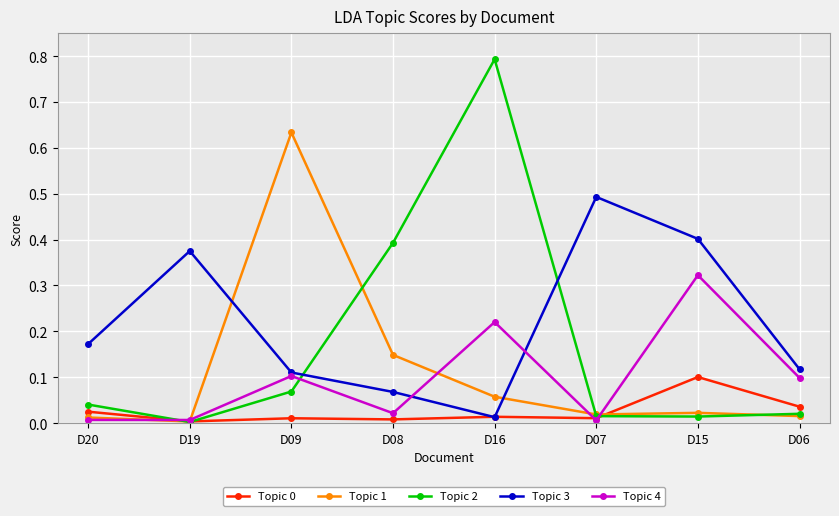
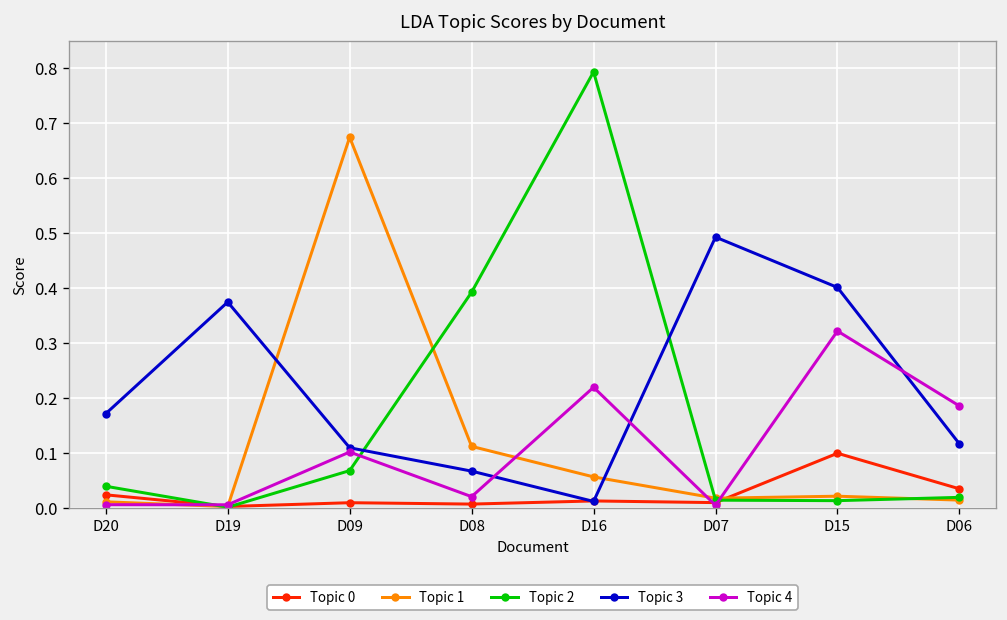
  {
    "Topic 0": {
      "D20": 0.02,
      "D09": 0.01,
      "D08": 0.01,
      "D15": 0.10,
      "D06": 0.04
    },
    "Topic 1": {
-     "D09": 0.63,
-     "D08": 0.15,
+     "D09": 0.67,
+     "D08": 0.11,
      "D16": 0.06,
      "D15": 0.02
    },
    "Topic 2": {
      "D20": 0.04,
      "D09": 0.07,
      "D08": 0.39,
      "D16": 0.79,
      "D15": 0.01
    },
    "Topic 3": {
      "D20": 0.17,
      "D19": 0.38,
      "D09": 0.11,
      "D08": 0.07,
      "D07": 0.49,
      "D15": 0.40,
      "D06": 0.12
    },
    "Topic 4": {
      "D09": 0.10,
      "D08": 0.02,
      "D16": 0.22,
      "D15": 0.32,
-     "D06": 0.10
+     "D06": 0.19
    }
  }
